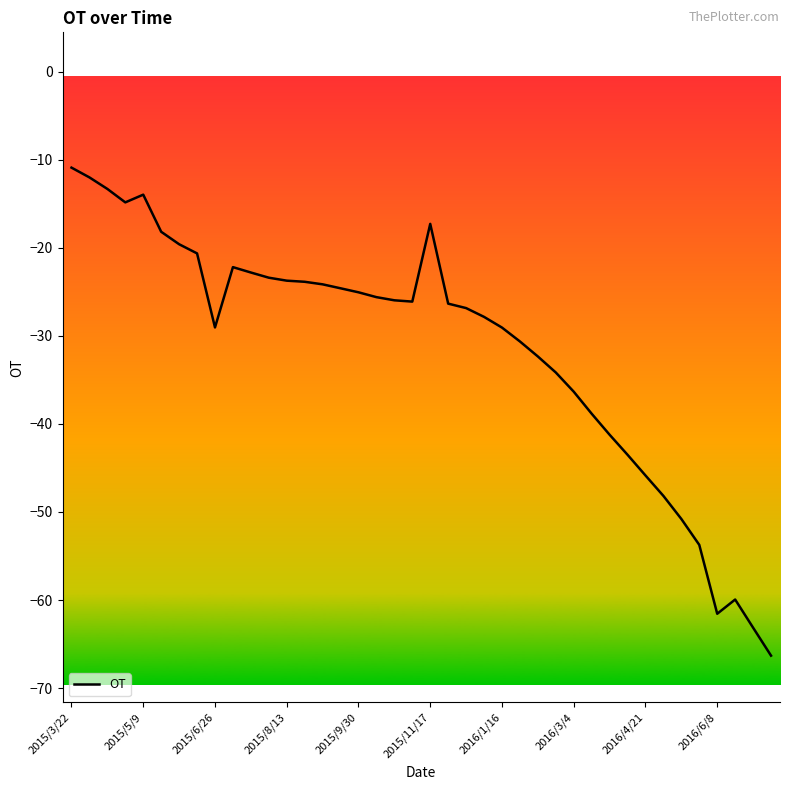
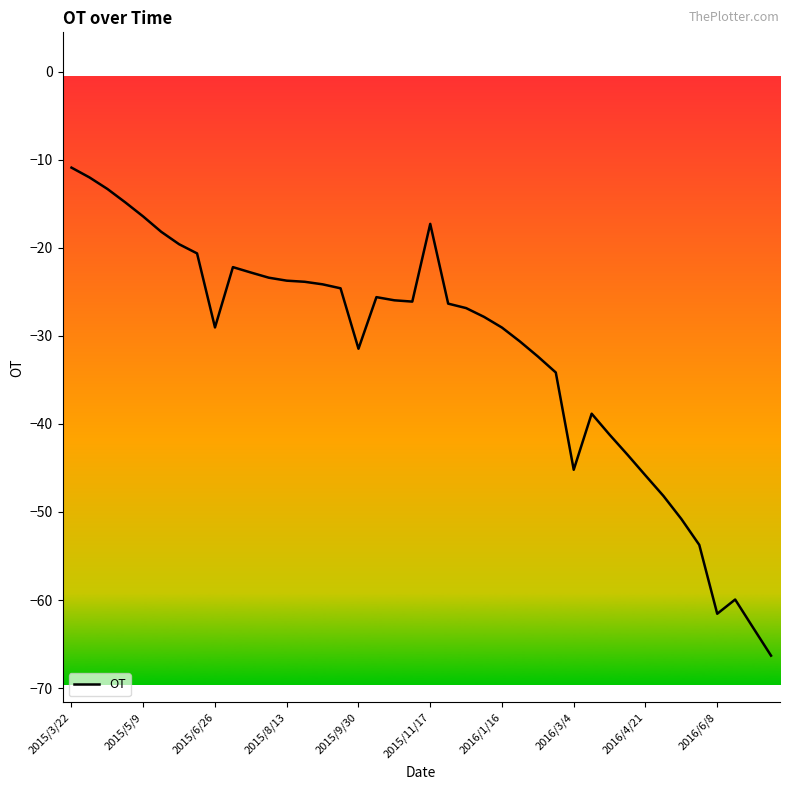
  {
    "2015/3/22": -11,
-   "2015/5/9": -14,
+   "2015/5/9": -16,
    "2015/6/26": -29,
    "2015/8/13": -24,
-   "2015/9/30": -25,
+   "2015/9/30": -31,
    "2015/11/17": -17,
    "2016/1/16": -29,
-   "2016/3/4": -36,
+   "2016/3/4": -45,
    "2016/4/21": -46,
    "2016/6/8": -62
  }
